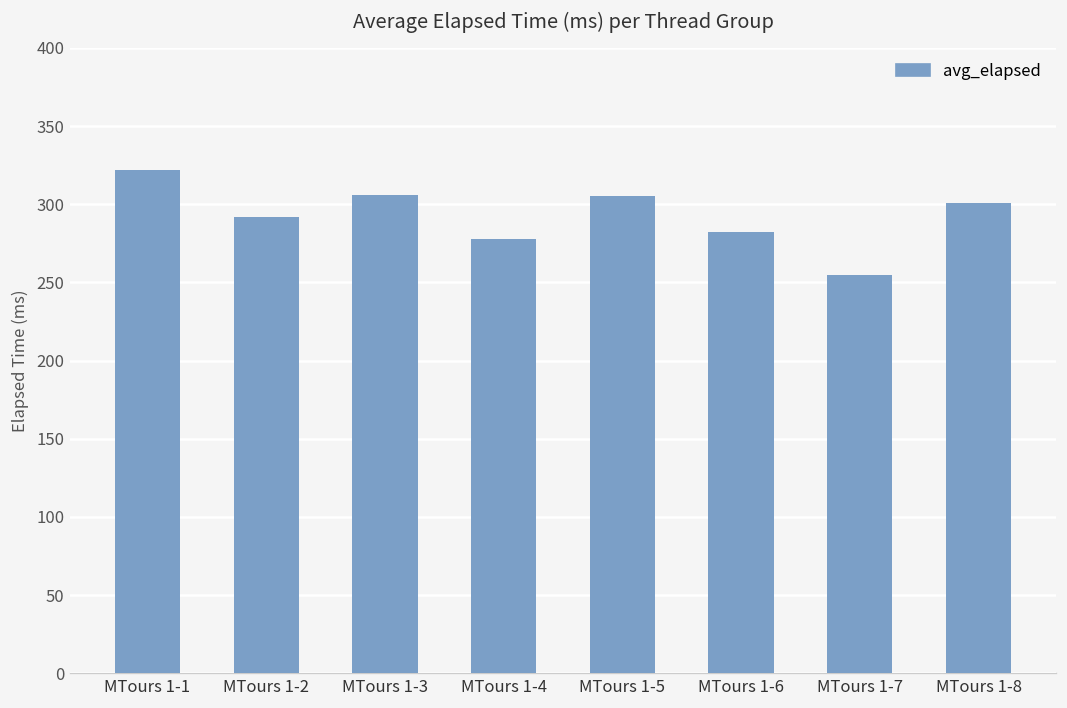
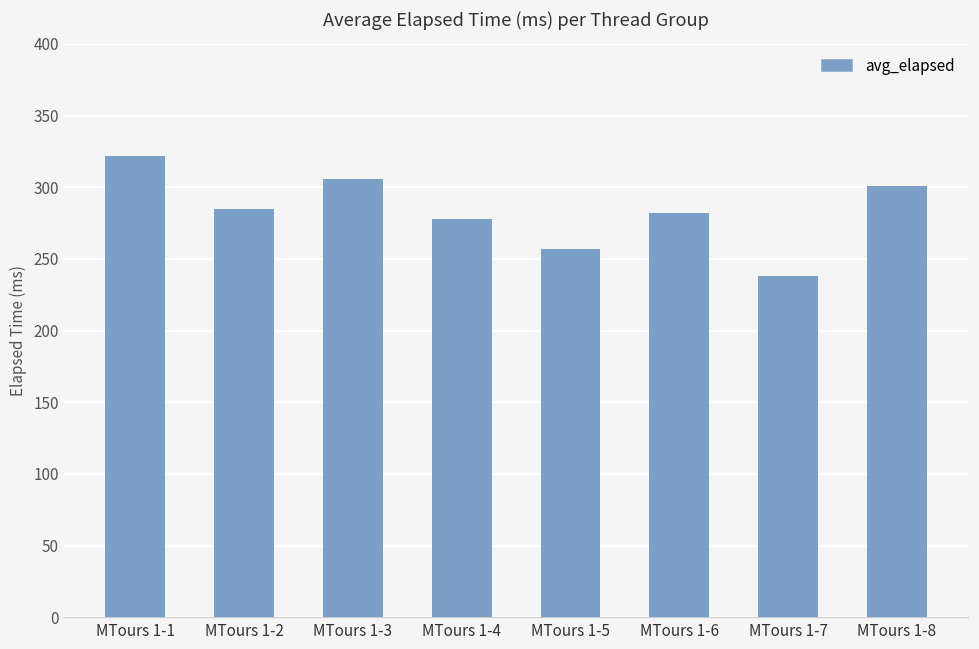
  {
    "MTours 1-1": 322,
-   "MTours 1-2": 292,
+   "MTours 1-2": 285,
    "MTours 1-3": 306,
    "MTours 1-4": 278,
-   "MTours 1-5": 305,
+   "MTours 1-5": 257,
    "MTours 1-6": 282,
-   "MTours 1-7": 255,
+   "MTours 1-7": 238,
    "MTours 1-8": 301
  }
